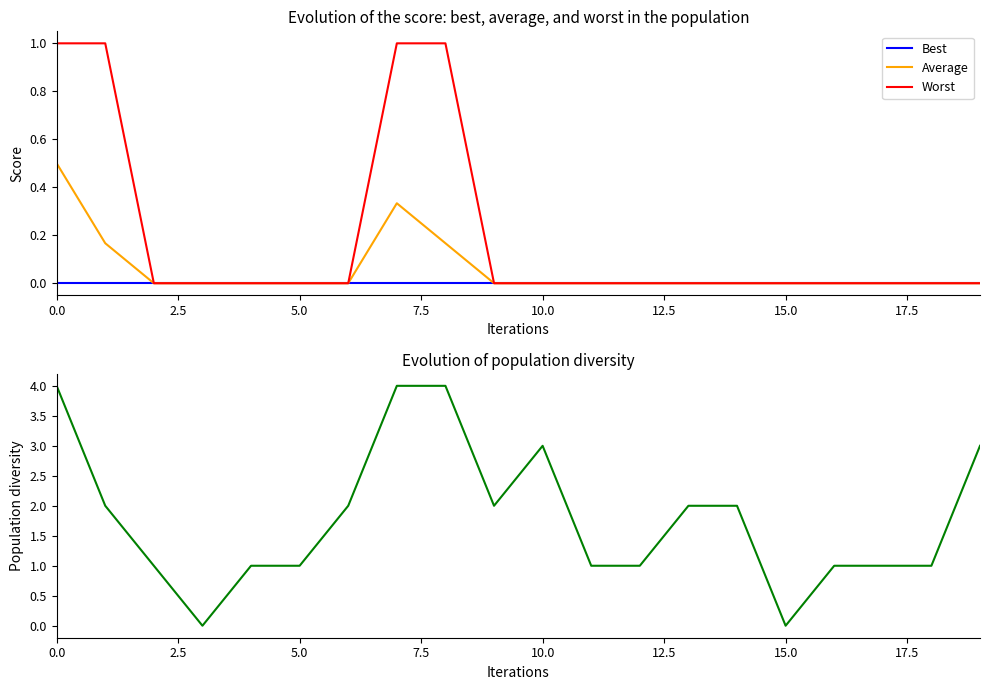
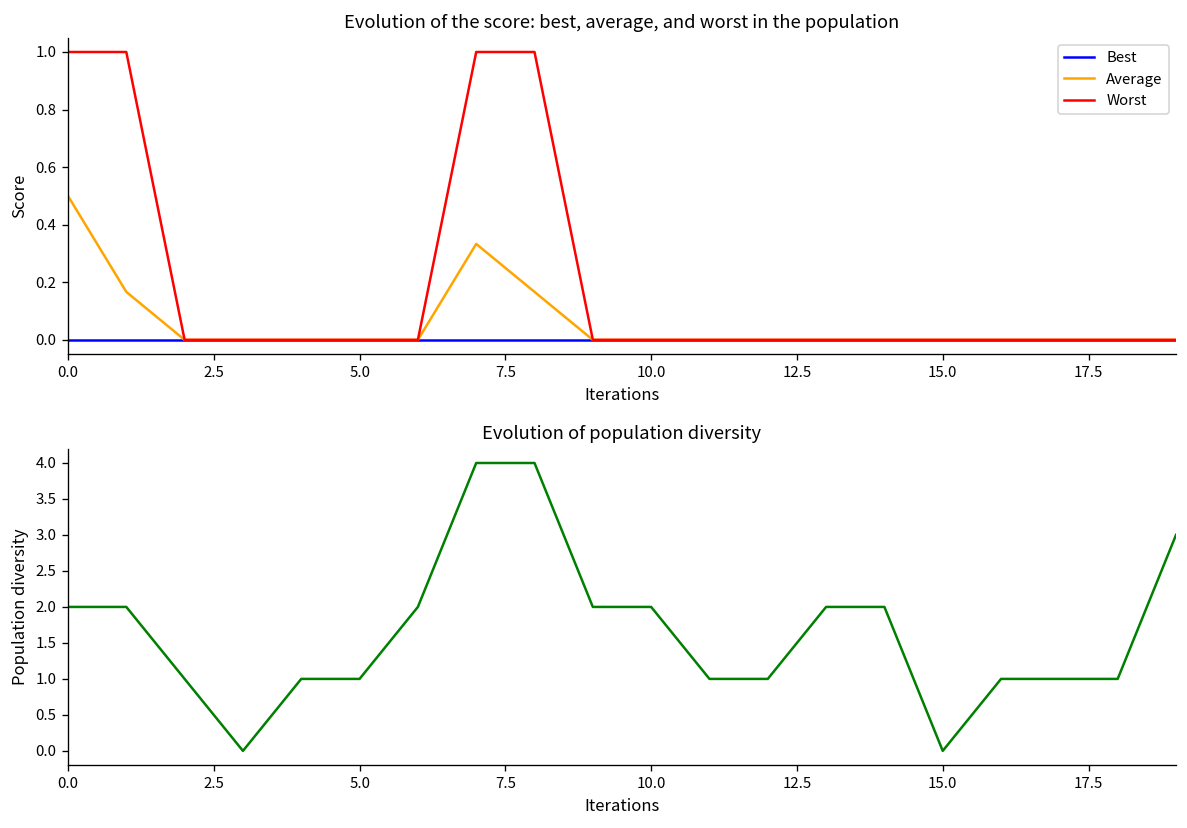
  {
    "Evolution of the score: best, average, and worst in the population": {
      "Best": {
        "0.0": 0.00
      },
      "Average": {
        "0.0": 0.50
      },
      "Worst": {
        "0.0": 1.00
      }
    },
    "Evolution of population diversity": {
-     "0.0": 4,
+     "0.0": 2,
      "5.0": 1,
-     "10.0": 3,
+     "10.0": 2,
      "15.0": 0
    }
  }
